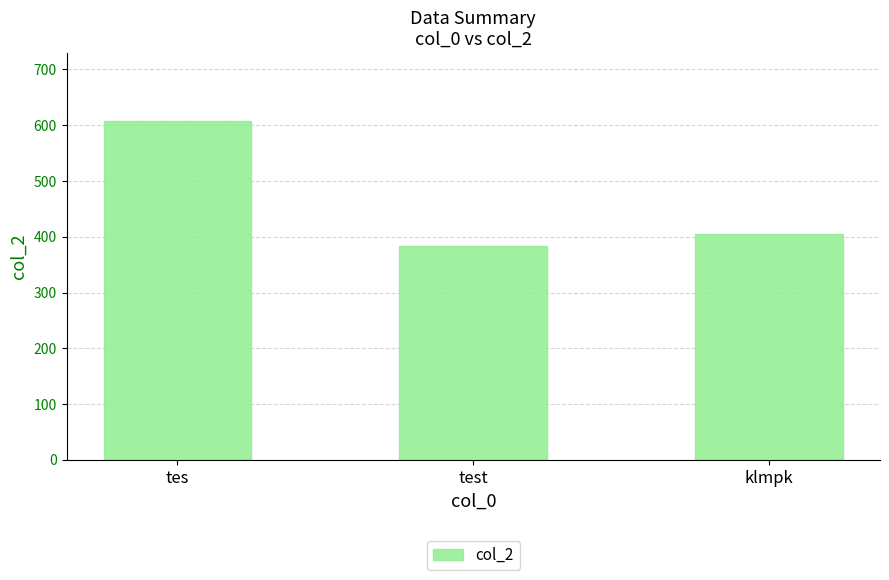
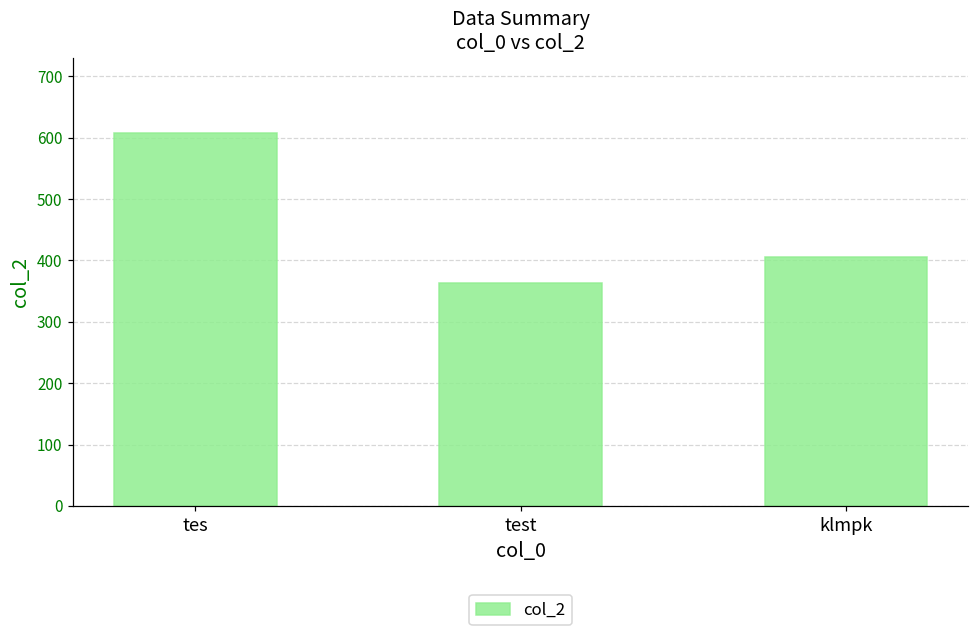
  {
    "tes": 610,
-   "test": 380,
+   "test": 360,
    "klmpk": 410
  }
